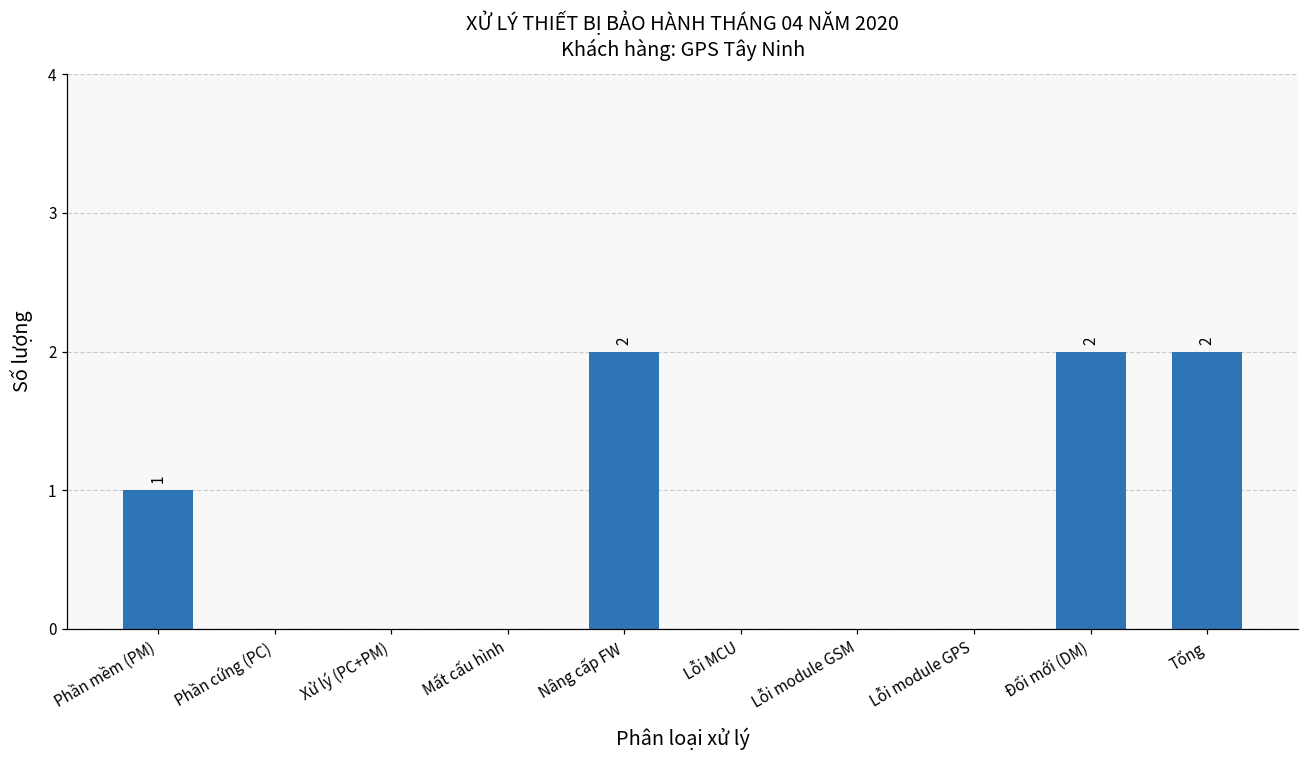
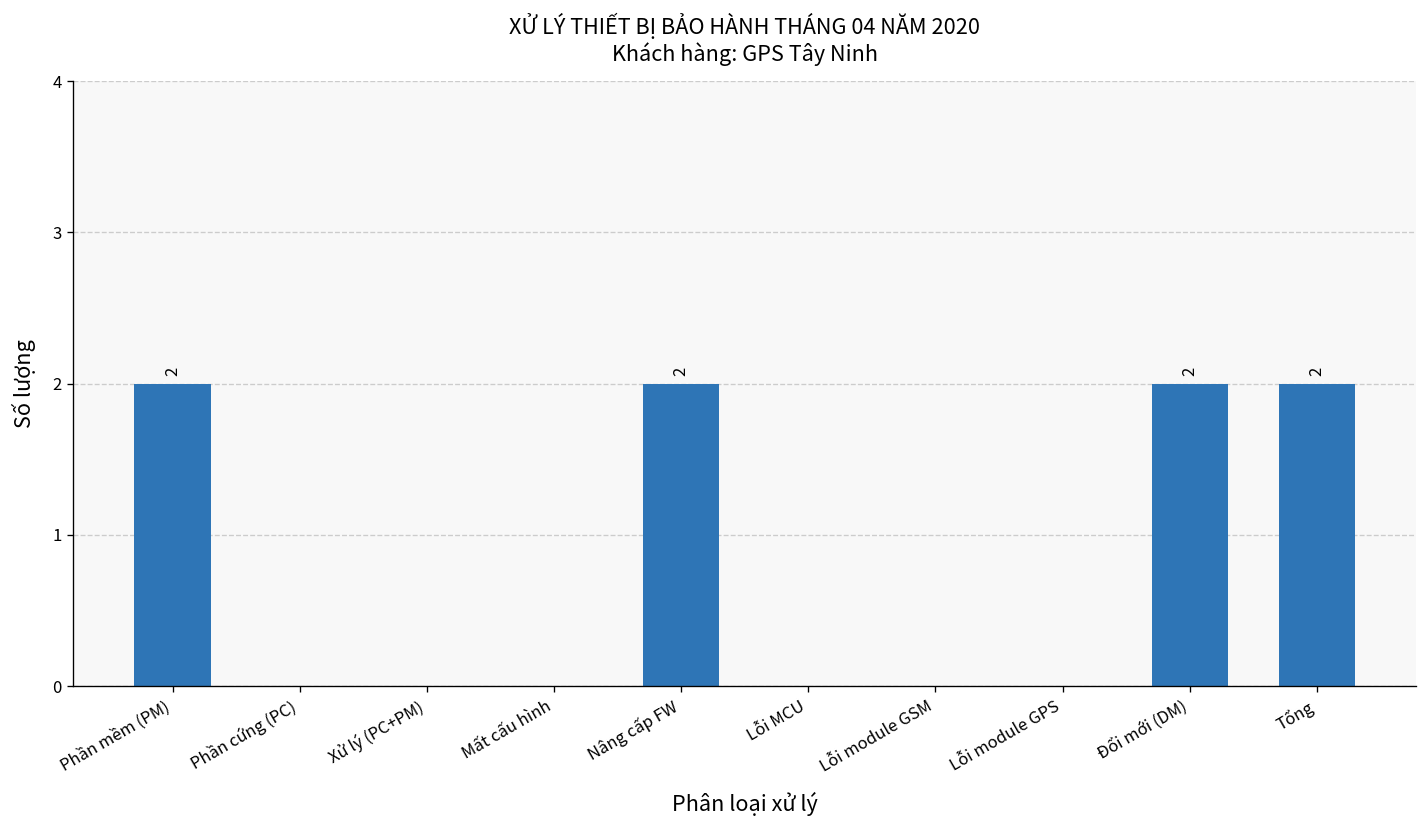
  {
-   "Phần mềm (PM)": 1,
+   "Phần mềm (PM)": 2,
    "Nâng cấp FW": 2,
    "Đổi mới (DM)": 2,
    "Tổng": 2
  }
